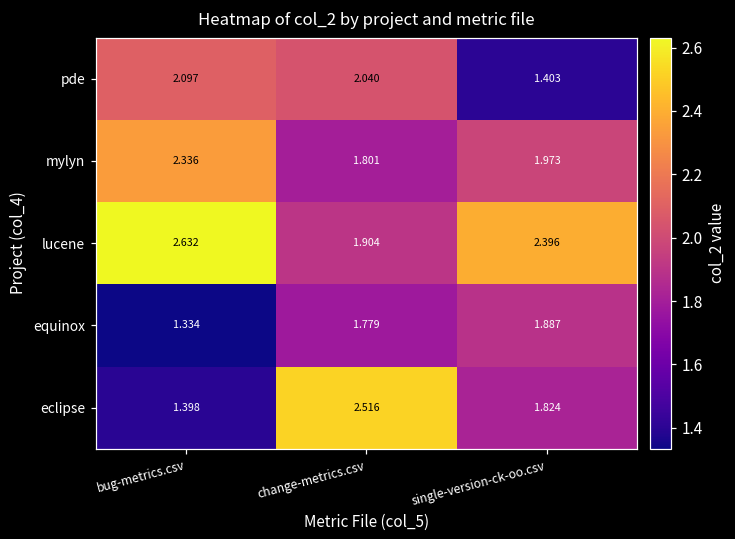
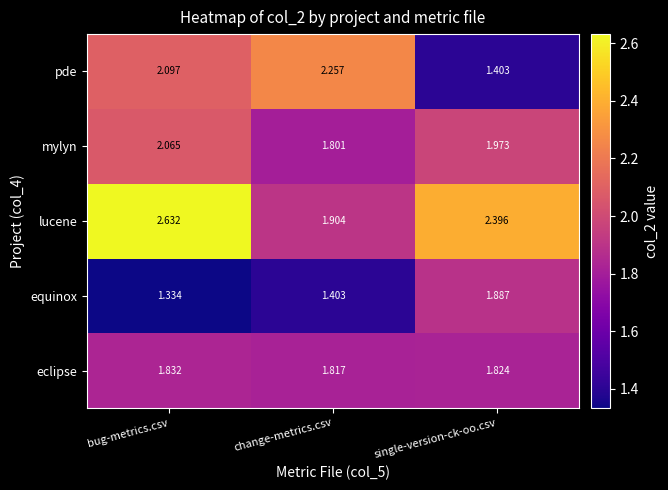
  {
    "pde": {
      "bug-metrics.csv": 2.097,
-     "change-metrics.csv": 2.040,
+     "change-metrics.csv": 2.257,
      "single-version-ck-oo.csv": 1.403
    },
    "mylyn": {
-     "bug-metrics.csv": 2.336,
+     "bug-metrics.csv": 2.065,
      "change-metrics.csv": 1.801,
      "single-version-ck-oo.csv": 1.973
    },
    "lucene": {
      "bug-metrics.csv": 2.632,
      "change-metrics.csv": 1.904,
      "single-version-ck-oo.csv": 2.396
    },
    "equinox": {
      "bug-metrics.csv": 1.334,
-     "change-metrics.csv": 1.779,
+     "change-metrics.csv": 1.403,
      "single-version-ck-oo.csv": 1.887
    },
    "eclipse": {
-     "bug-metrics.csv": 1.398,
-     "change-metrics.csv": 2.516,
+     "bug-metrics.csv": 1.832,
+     "change-metrics.csv": 1.817,
      "single-version-ck-oo.csv": 1.824
    }
  }
